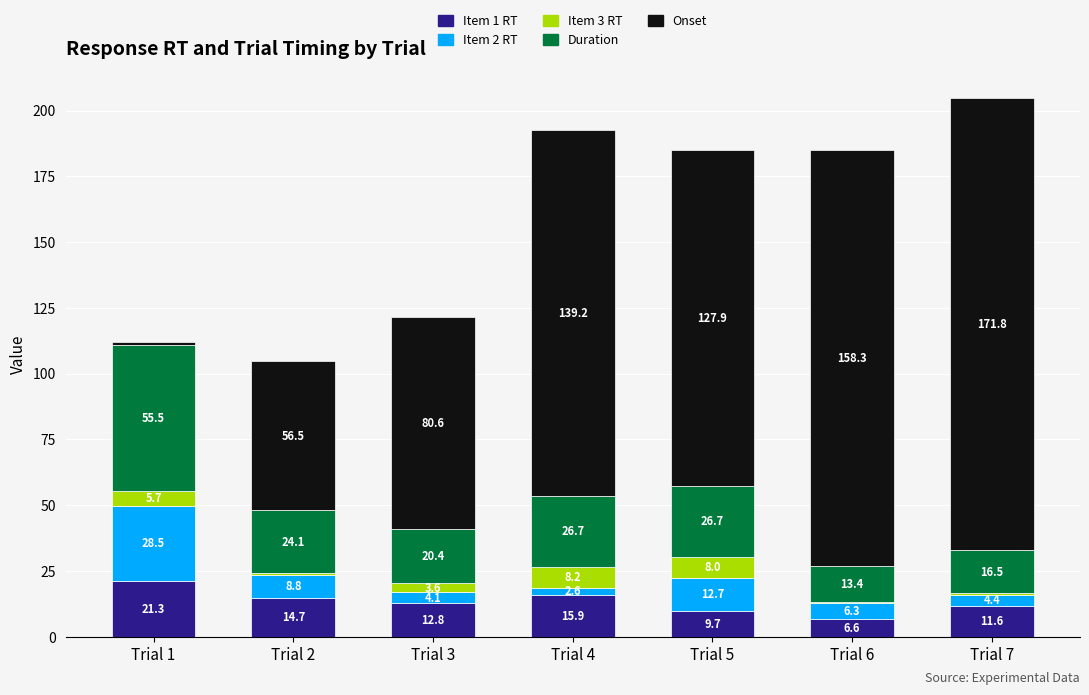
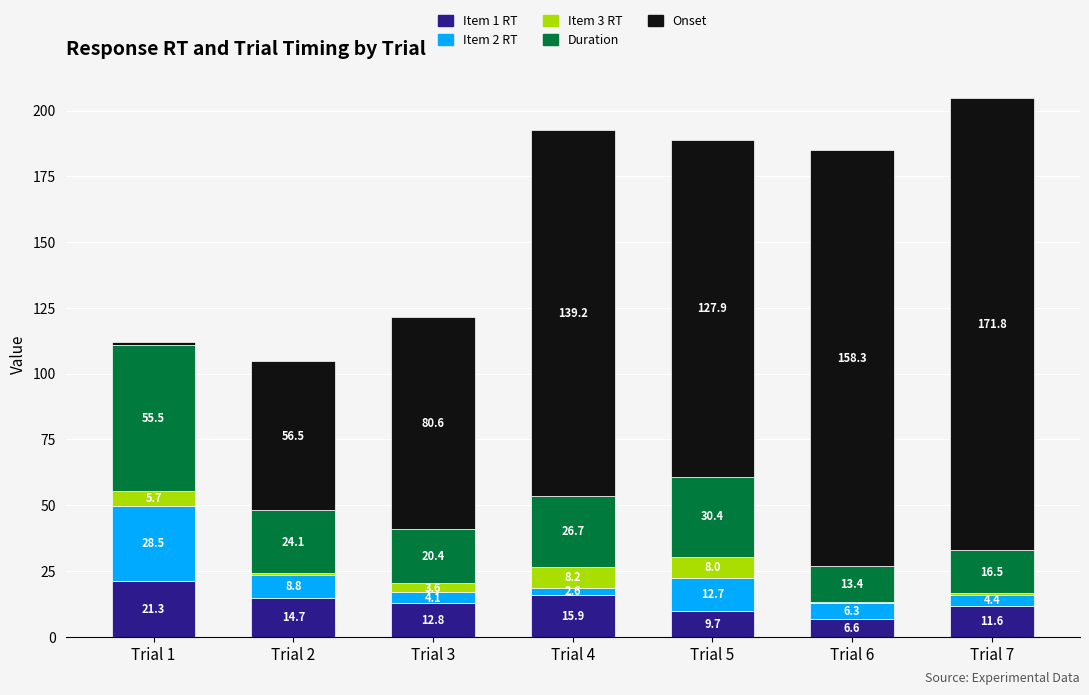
  {
    "Item 1 RT": {
      "Trial 1": 21.3,
      "Trial 2": 14.7,
      "Trial 3": 12.8,
      "Trial 4": 15.9,
      "Trial 5": 9.7,
      "Trial 6": 6.6,
      "Trial 7": 11.6
    },
    "Item 2 RT": {
      "Trial 1": 28.5,
      "Trial 2": 8.8,
      "Trial 4": 2.6,
      "Trial 5": 12.7,
      "Trial 6": 6.3,
      "Trial 7": 4.4
    },
    "Item 3 RT": {
      "Trial 1": 5.7,
      "Trial 4": 8.2,
      "Trial 5": 8.0
    },
    "Duration": {
      "Trial 1": 55.5,
      "Trial 2": 24.1,
      "Trial 3": 20.4,
      "Trial 4": 26.7,
-     "Trial 5": 26.7,
+     "Trial 5": 30.4,
      "Trial 6": 13.4,
      "Trial 7": 16.5
    },
    "Onset": {
      "Trial 2": 56.5,
      "Trial 3": 80.6,
      "Trial 4": 139.2,
      "Trial 5": 127.9,
      "Trial 6": 158.3,
      "Trial 7": 171.8
    }
  }
